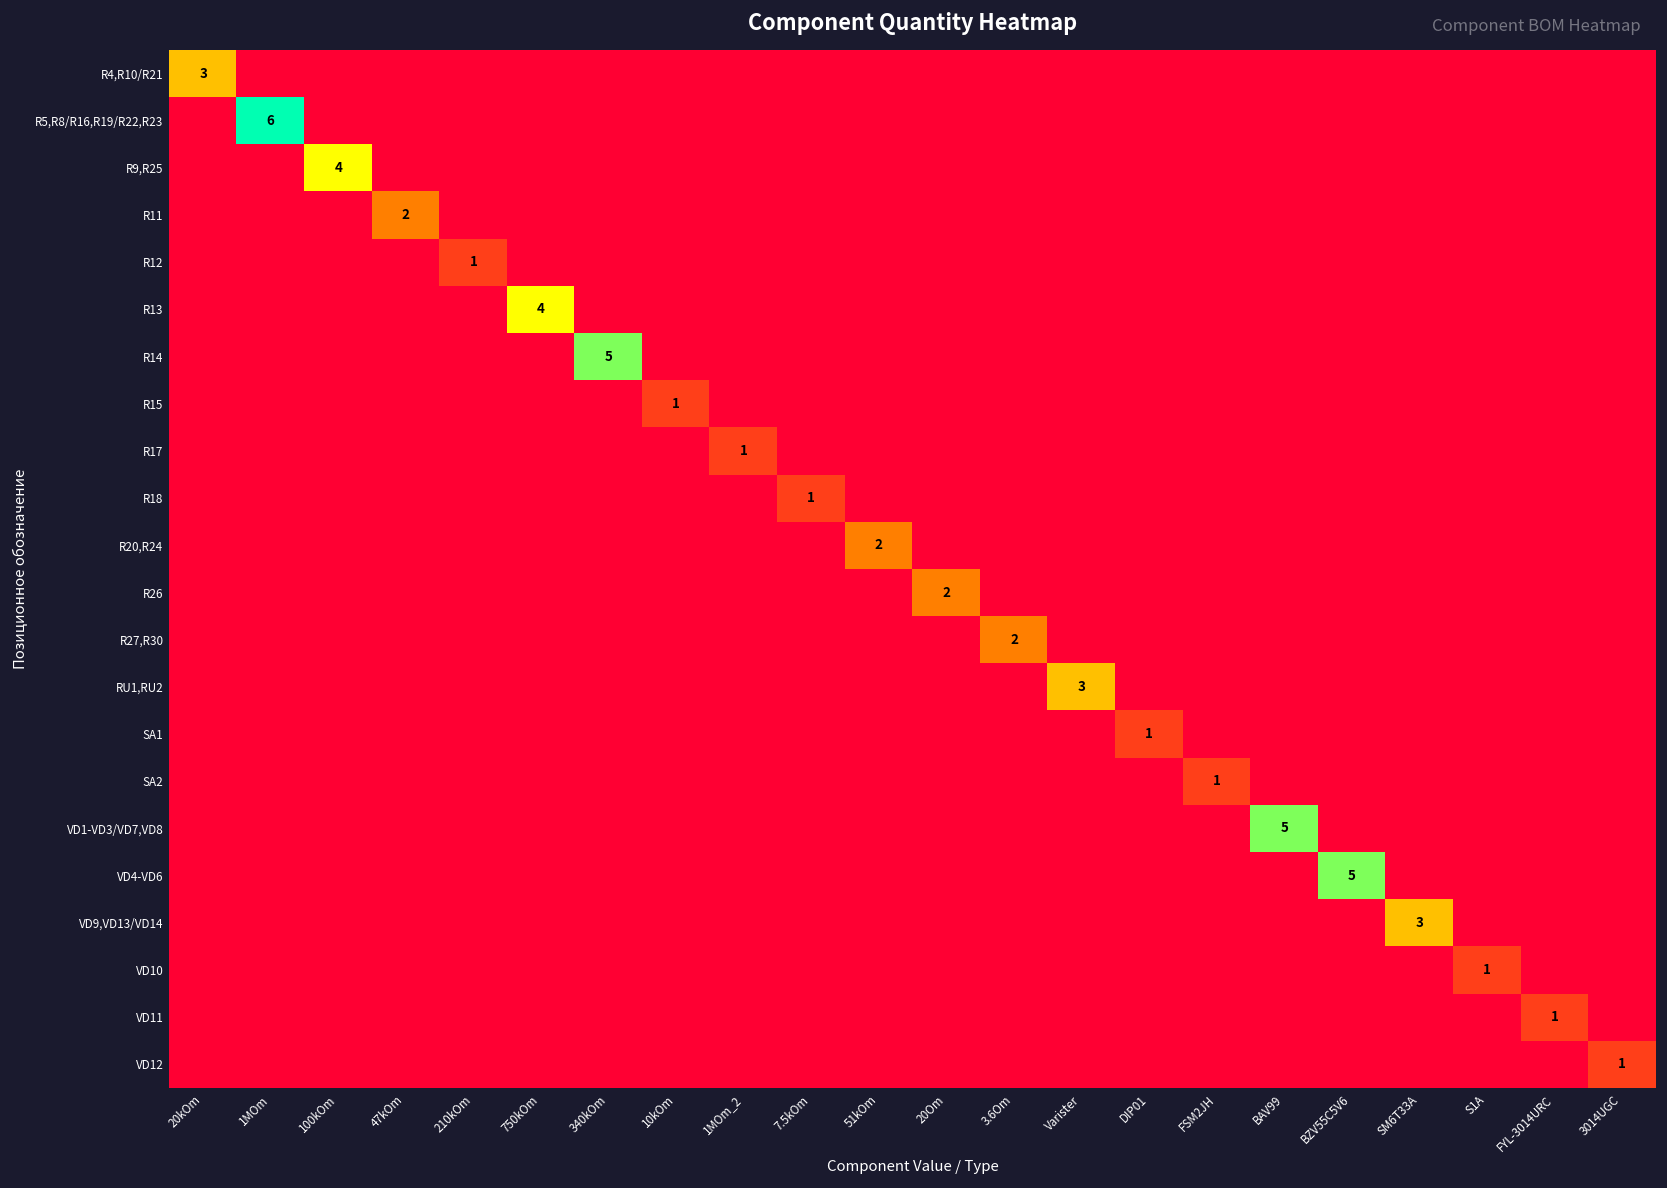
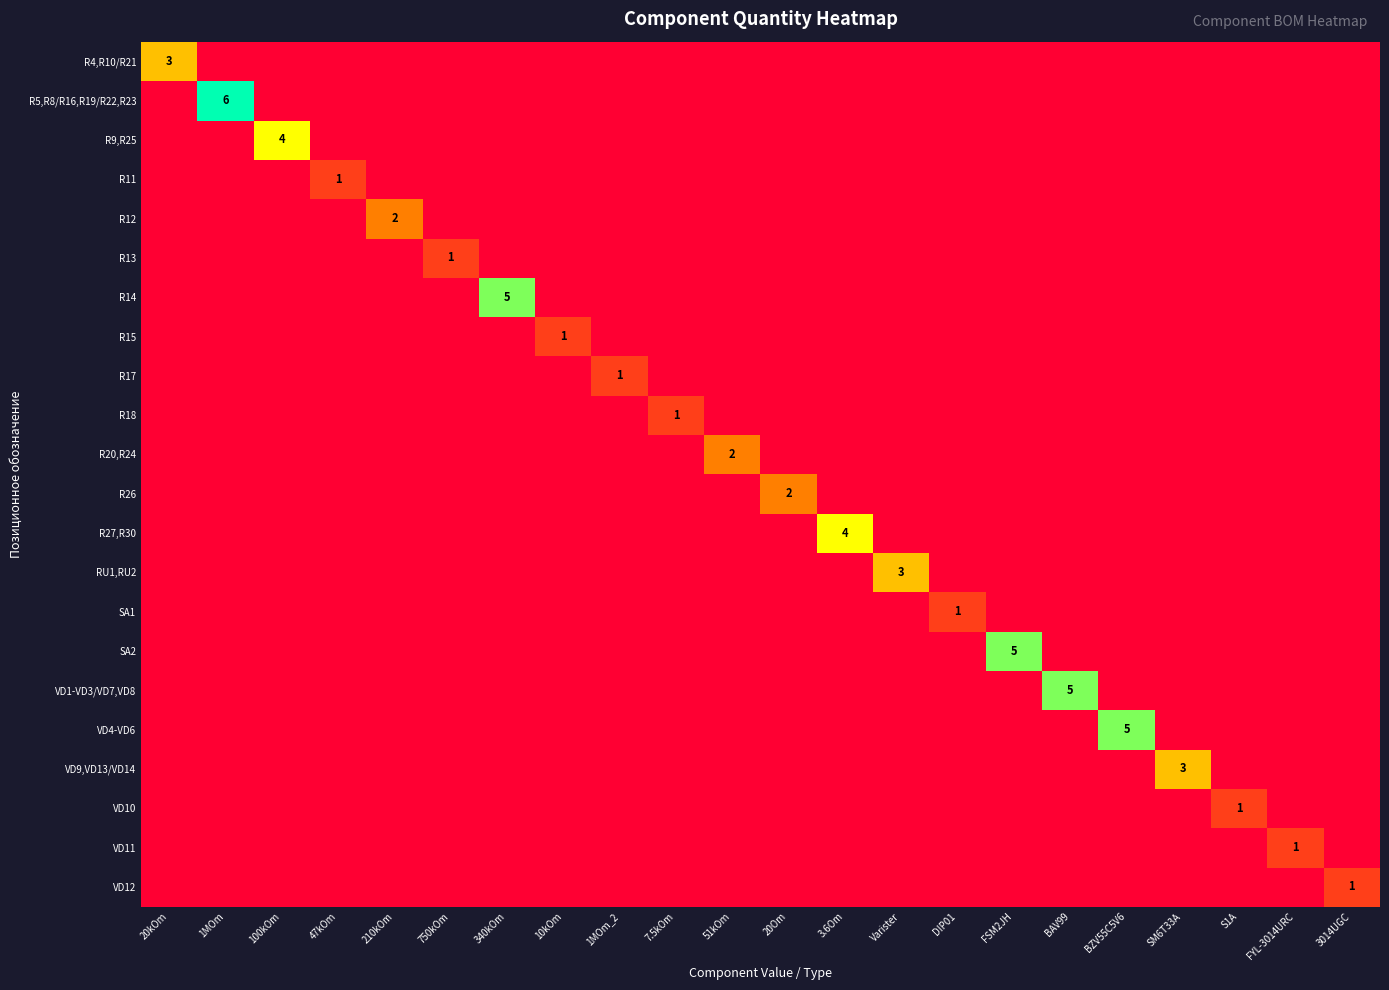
  {
    "R4,R10/R21": {
      "20kOm": 3
    },
    "R5,R8/R16,R19/R22,R23": {
      "1MOm": 6
    },
    "R9,R25": {
      "100kOm": 4
    },
    "R11": {
-     "47kOm": 2
+     "47kOm": 1
    },
    "R12": {
-     "210kOm": 1
+     "210kOm": 2
    },
    "R13": {
-     "750kOm": 4
+     "750kOm": 1
    },
    "R14": {
      "340kOm": 5
    },
    "R15": {
      "10kOm": 1
    },
    "R17": {
      "1MOm_2": 1
    },
    "R18": {
      "7.5kOm": 1
    },
    "R20,R24": {
      "51kOm": 2
    },
    "R26": {
      "20Om": 2
    },
    "R27,R30": {
-     "3.6Om": 2
+     "3.6Om": 4
    },
    "RU1,RU2": {
      "Varister": 3
    },
    "SA1": {
      "DIP01": 1
    },
    "SA2": {
-     "FSM2JH": 1
+     "FSM2JH": 5
    },
    "VD1-VD3/VD7,VD8": {
      "BAV99": 5
    },
    "VD4-VD6": {
      "BZV55C5V6": 5
    },
    "VD9,VD13/VD14": {
      "SM6T33A": 3
    },
    "VD10": {
      "S1A": 1
    },
    "VD11": {
      "FYL-3014URC": 1
    },
    "VD12": {
      "3014UGC": 1
    }
  }
